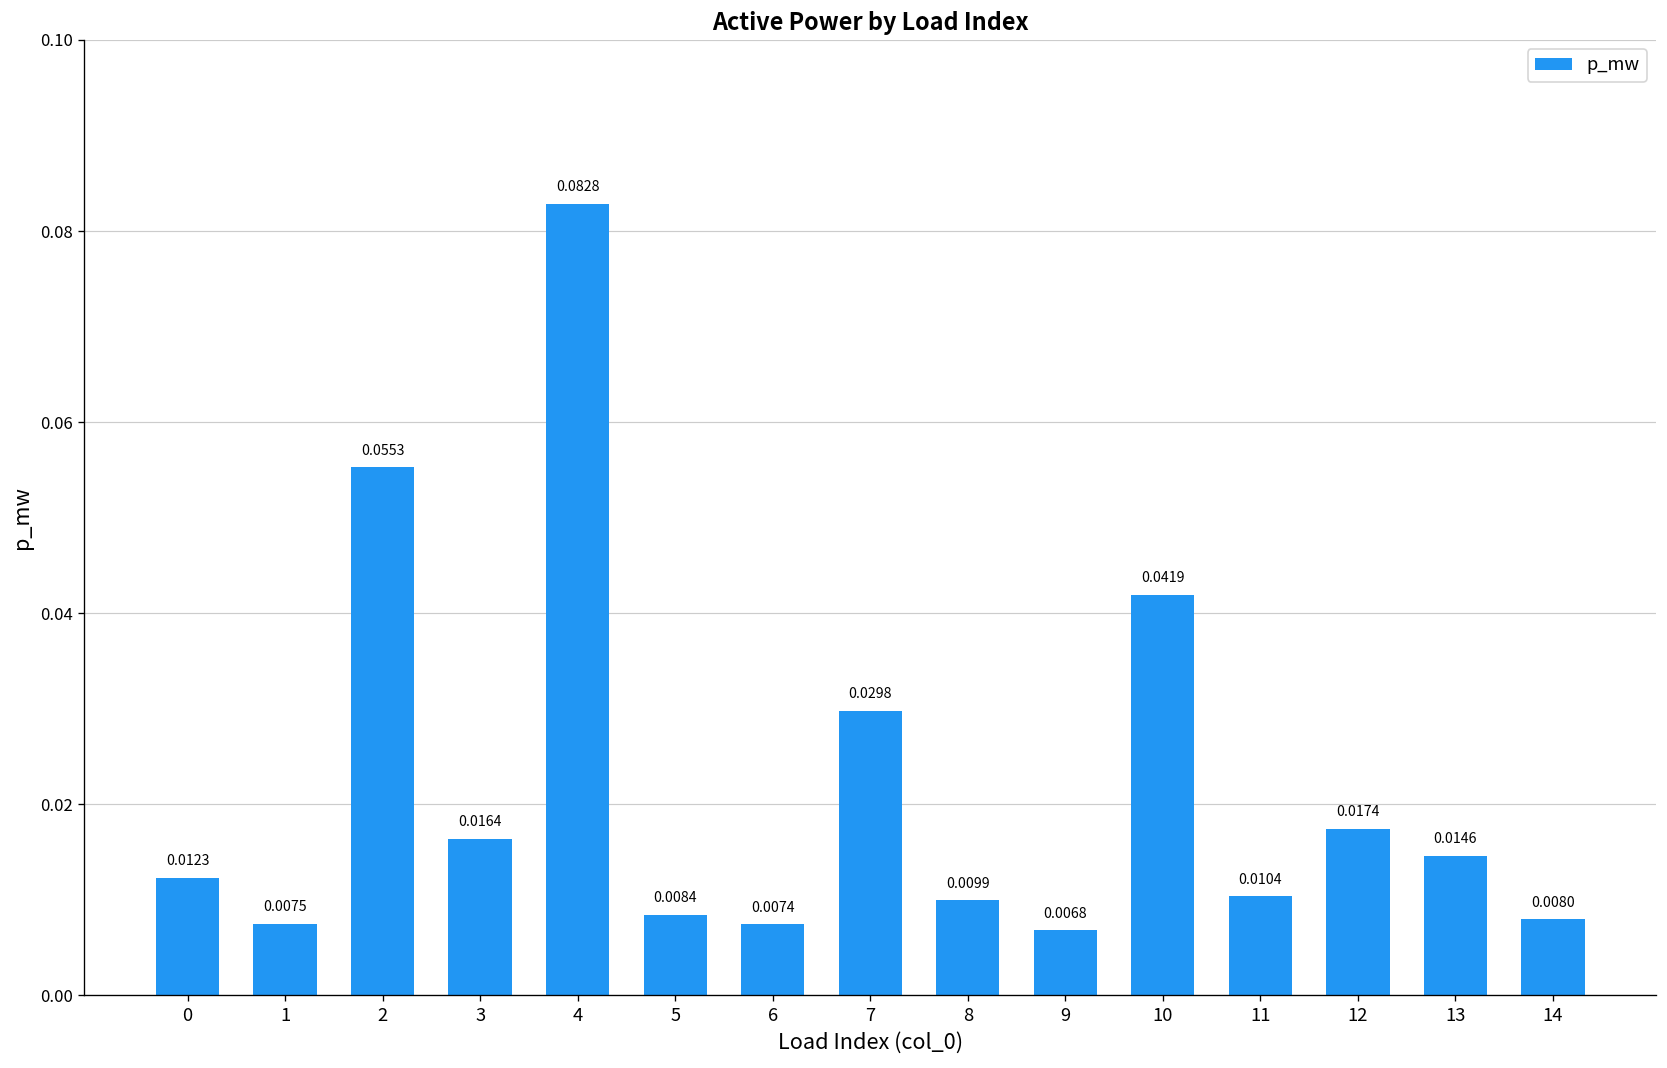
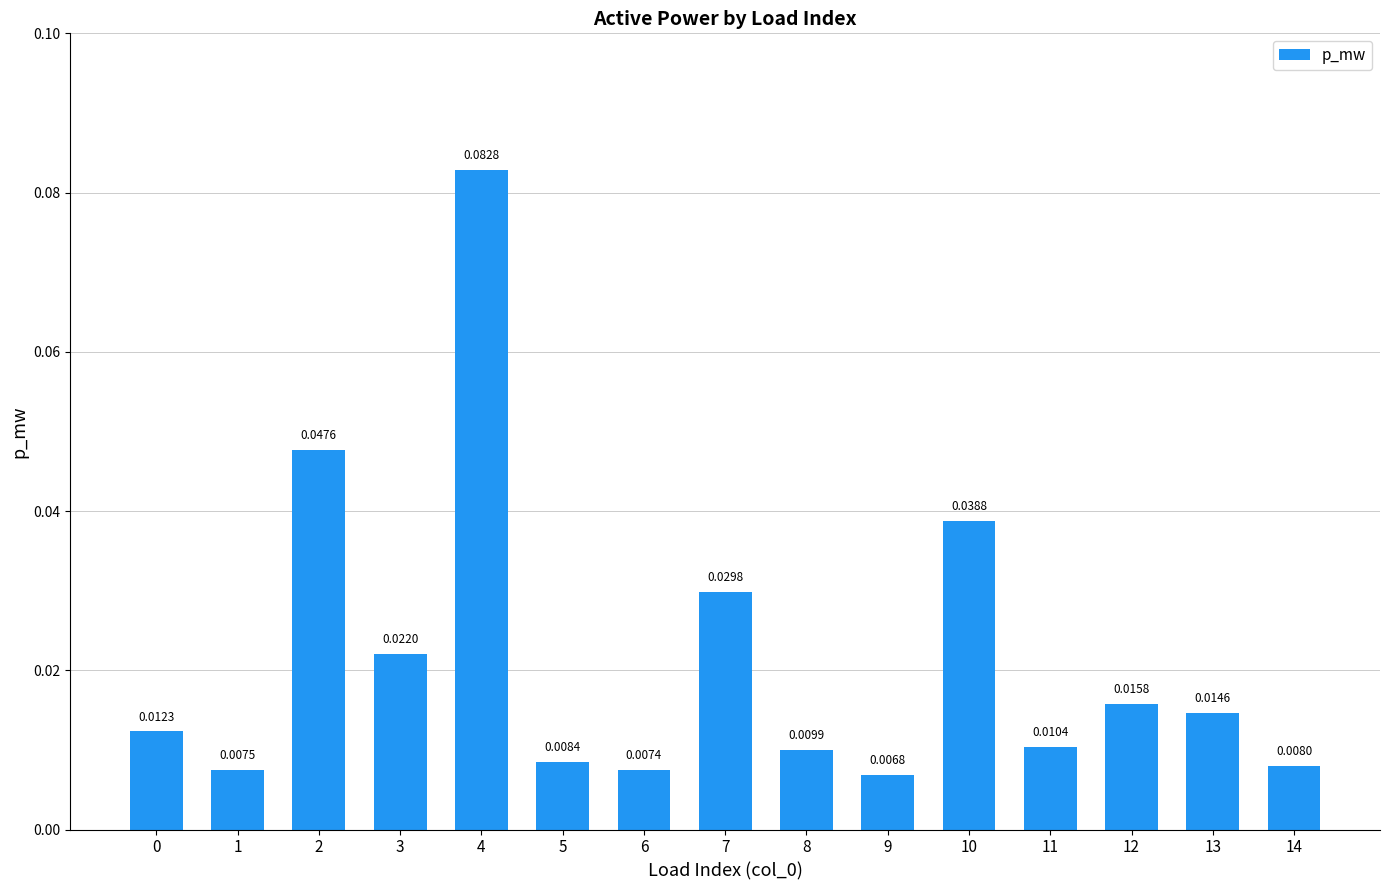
  {
    "0": 0.0123,
    "1": 0.0075,
-   "2": 0.0553,
-   "3": 0.0164,
+   "2": 0.0476,
+   "3": 0.0220,
    "4": 0.0828,
    "5": 0.0084,
    "6": 0.0074,
    "7": 0.0298,
    "8": 0.0099,
    "9": 0.0068,
-   "10": 0.0419,
+   "10": 0.0388,
    "11": 0.0104,
-   "12": 0.0174,
+   "12": 0.0158,
    "13": 0.0146,
    "14": 0.0080
  }
